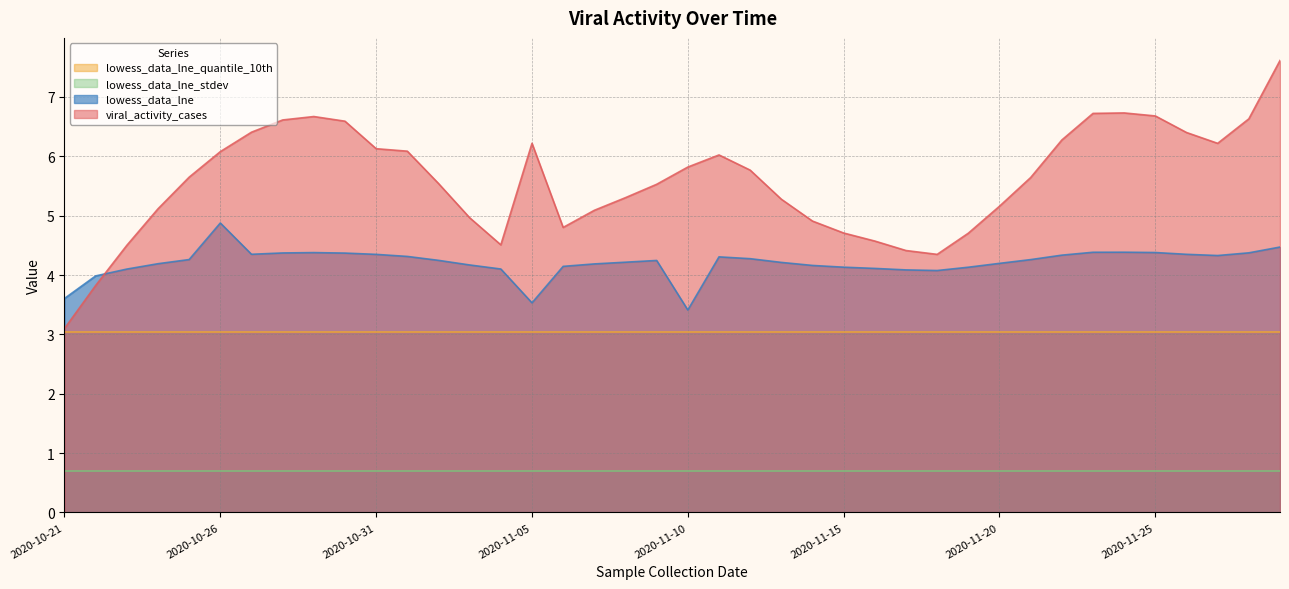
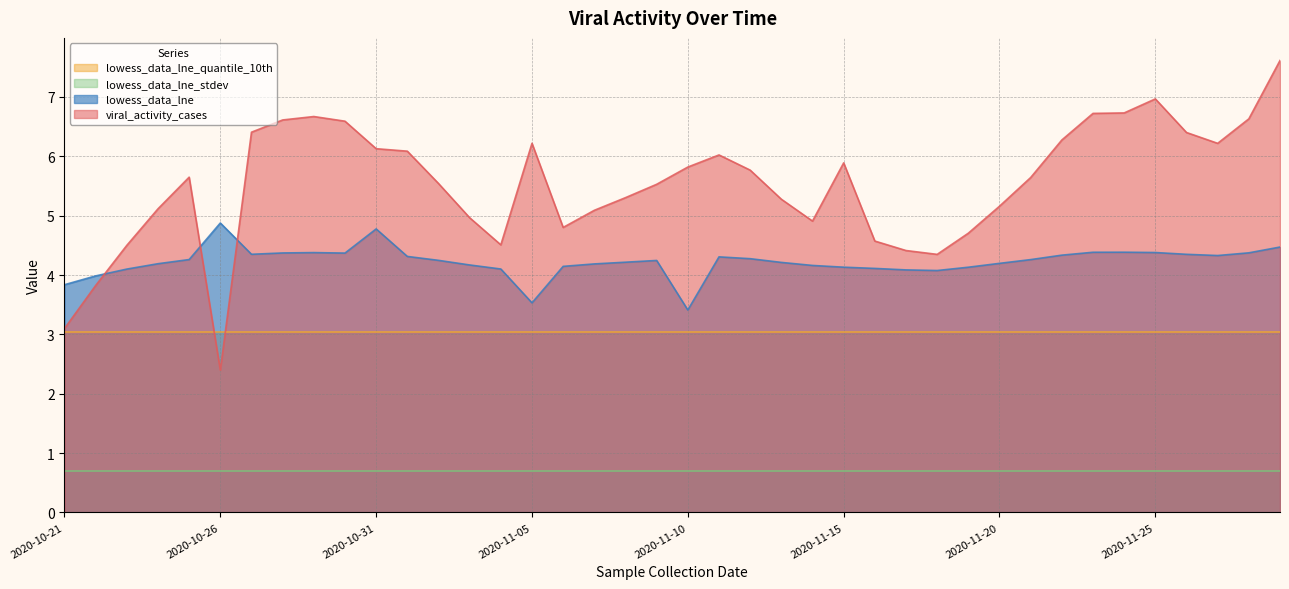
  {
    "lowess_data_lne_quantile_10th": {
      "2020-10-21": 3.0,
      "2020-10-26": 3.0,
      "2020-10-31": 3.0,
      "2020-11-05": 3.0,
      "2020-11-10": 3.0,
      "2020-11-15": 3.0,
      "2020-11-20": 3.0,
      "2020-11-25": 3.0
    },
    "lowess_data_lne_stdev": {
      "2020-10-21": 0.7,
      "2020-10-26": 0.7,
      "2020-10-31": 0.7,
      "2020-11-05": 0.7,
      "2020-11-10": 0.7,
      "2020-11-15": 0.7,
      "2020-11-20": 0.7,
      "2020-11-25": 0.7
    },
    "lowess_data_lne": {
-     "2020-10-21": 3.6,
+     "2020-10-21": 3.8,
      "2020-10-26": 4.9,
-     "2020-10-31": 4.3,
+     "2020-10-31": 4.8,
      "2020-11-05": 3.5,
      "2020-11-10": 3.4,
      "2020-11-15": 4.1,
      "2020-11-20": 4.2,
      "2020-11-25": 4.4
    },
    "viral_activity_cases": {
      "2020-10-21": 3.1,
-     "2020-10-26": 6.1,
+     "2020-10-26": 2.4,
      "2020-10-31": 6.1,
      "2020-11-05": 6.2,
      "2020-11-10": 5.8,
-     "2020-11-15": 4.7,
+     "2020-11-15": 5.9,
      "2020-11-20": 5.2,
-     "2020-11-25": 6.7
+     "2020-11-25": 7.0
    }
  }
